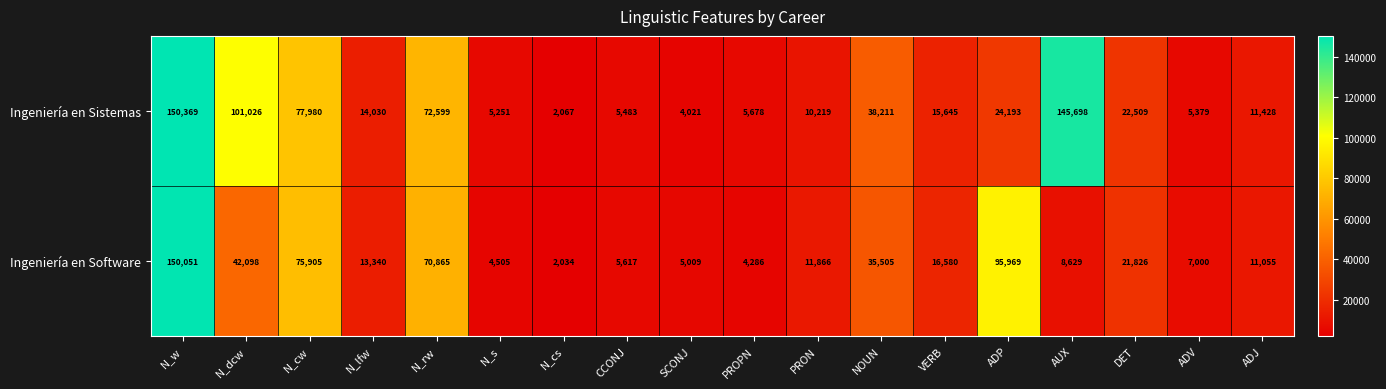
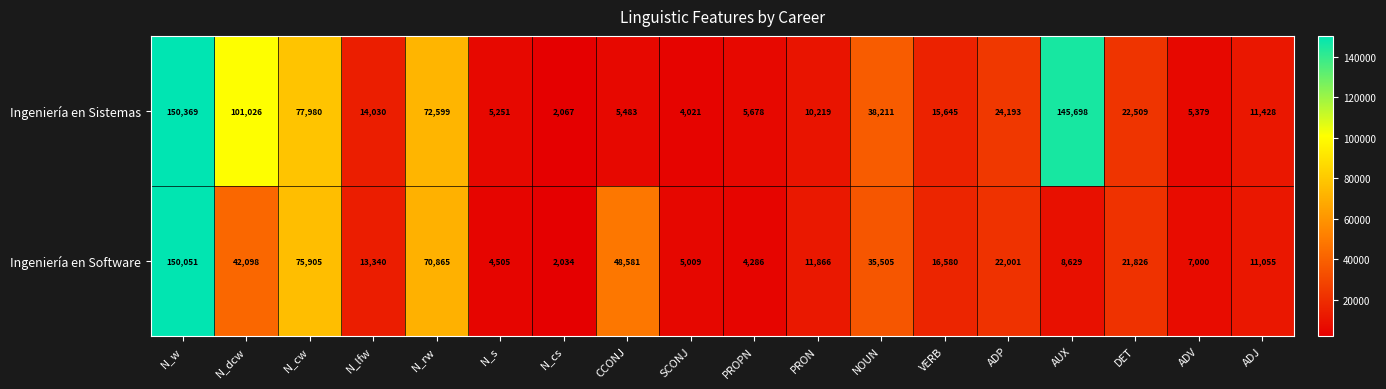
  {
    "Ingeniería en Sistemas": {
      "N_w": "150,369",
      "N_dcw": "101,026",
      "N_cw": "77,980",
      "N_lfw": "14,030",
      "N_rw": "72,599",
      "N_s": "5,251",
      "N_cs": "2,067",
      "CCONJ": "5,483",
      "SCONJ": "4,021",
      "PROPN": "5,678",
      "PRON": "10,219",
      "NOUN": "38,211",
      "VERB": "15,645",
      "ADP": "24,193",
      "AUX": "145,698",
      "DET": "22,509",
      "ADV": "5,379",
      "ADJ": "11,428"
    },
    "Ingeniería en Software": {
      "N_w": "150,051",
      "N_dcw": "42,098",
      "N_cw": "75,905",
      "N_lfw": "13,340",
      "N_rw": "70,865",
      "N_s": "4,505",
      "N_cs": "2,034",
-     "CCONJ": "5,617",
+     "CCONJ": "48,581",
      "SCONJ": "5,009",
      "PROPN": "4,286",
      "PRON": "11,866",
      "NOUN": "35,505",
      "VERB": "16,580",
-     "ADP": "95,969",
+     "ADP": "22,001",
      "AUX": "8,629",
      "DET": "21,826",
      "ADV": "7,000",
      "ADJ": "11,055"
    }
  }
